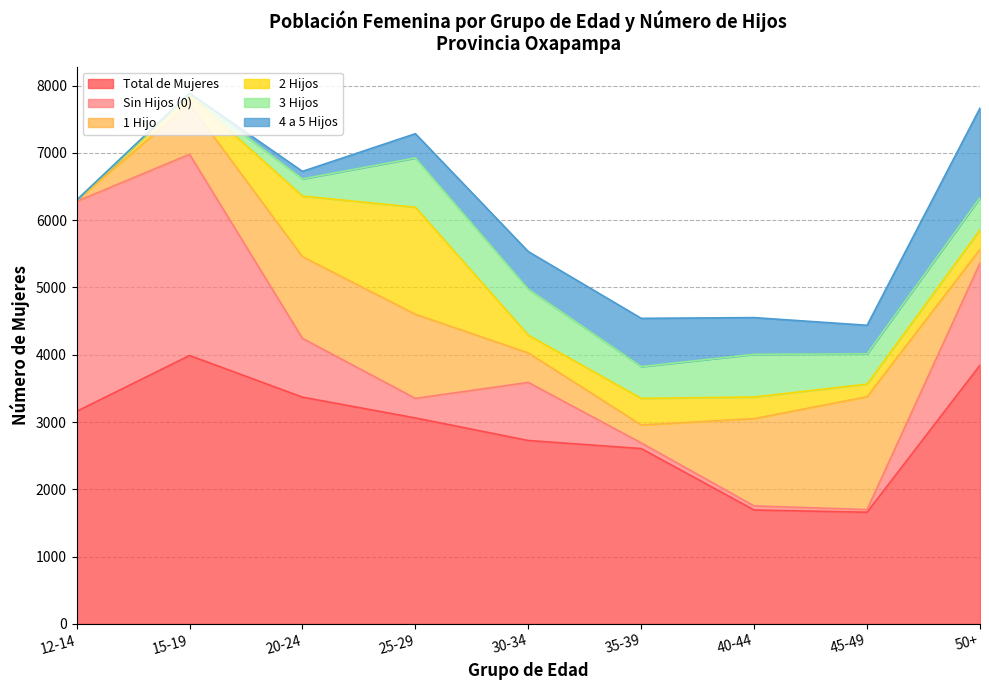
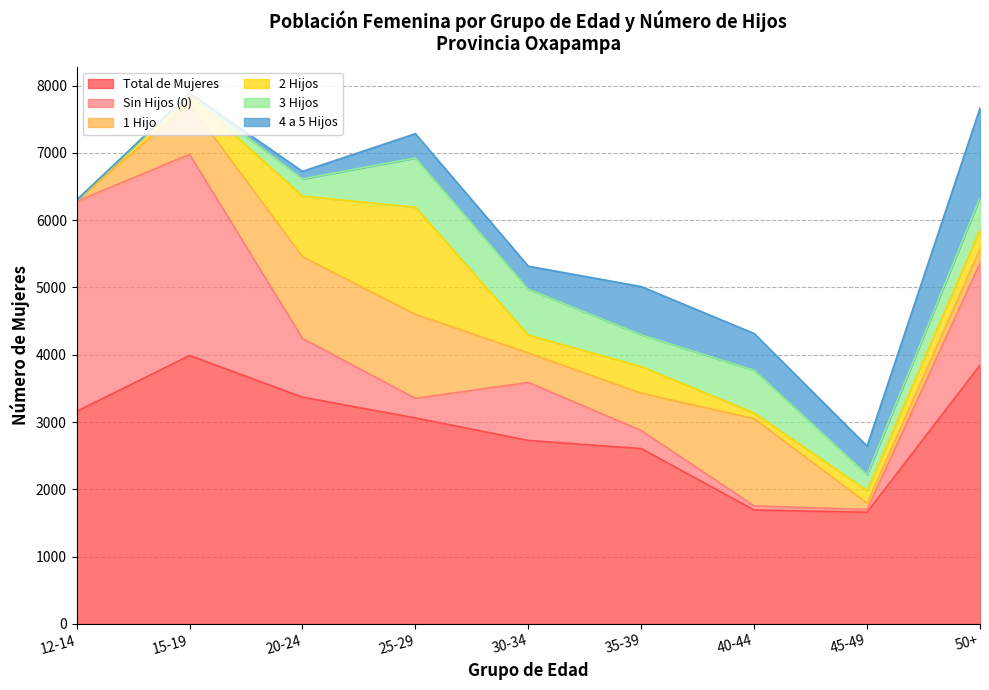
  {
    "Total de Mujeres": {
      "12-14": 3200,
      "15-19": 4000,
      "20-24": 3400,
      "25-29": 3100,
      "30-34": 2700,
      "35-39": 2600,
      "40-44": 1700,
      "45-49": 1700,
      "50+": 3800
    },
    "Sin Hijos (0)": {
      "15-19": 3000,
      "20-24": 900,
      "25-29": 300,
      "30-34": 900,
-     "35-39": 100,
+     "35-39": 300,
      "40-44": 100,
      "45-49": 0,
      "50+": 1500
    },
    "1 Hijo": {
      "20-24": 1200,
      "25-29": 1300,
      "30-34": 400,
-     "35-39": 300,
+     "35-39": 600,
      "40-44": 1300,
-     "45-49": 1700,
+     "45-49": 100,
      "50+": 200
    },
    "2 Hijos": {
      "20-24": 900,
      "25-29": 1600,
      "30-34": 300,
      "35-39": 400,
-     "40-44": 300,
+     "40-44": 100,
      "45-49": 200,
      "50+": 300
    },
    "3 Hijos": {
      "20-24": 300,
      "25-29": 700,
      "30-34": 700,
      "35-39": 500,
      "40-44": 600,
-     "45-49": 500,
+     "45-49": 200,
      "50+": 500
    },
    "4 a 5 Hijos": {
      "20-24": 100,
      "25-29": 400,
-     "30-34": 600,
+     "30-34": 300,
      "35-39": 700,
      "40-44": 500,
      "45-49": 400,
      "50+": 1300
    }
  }
